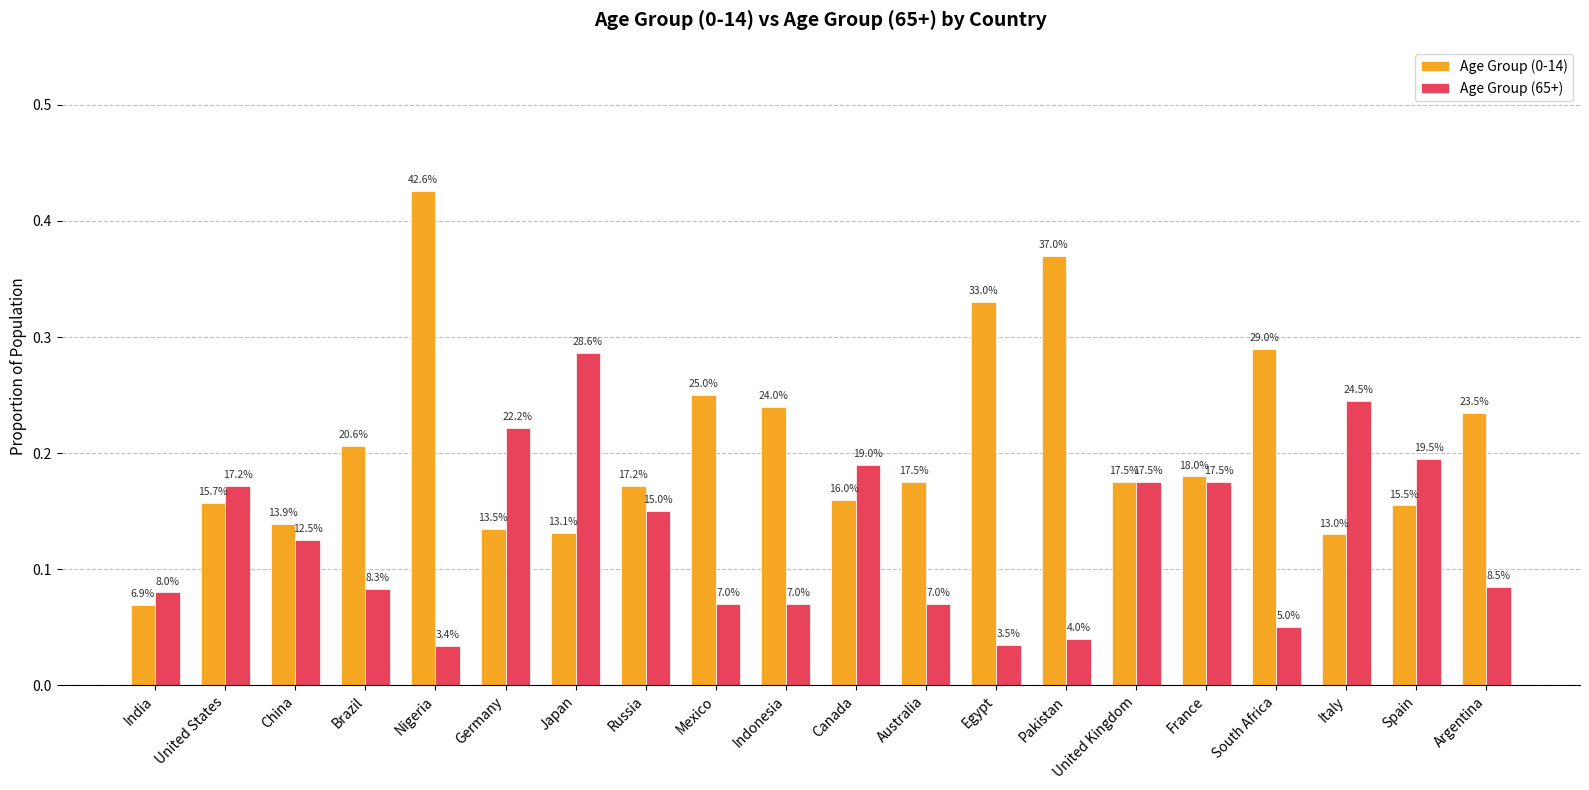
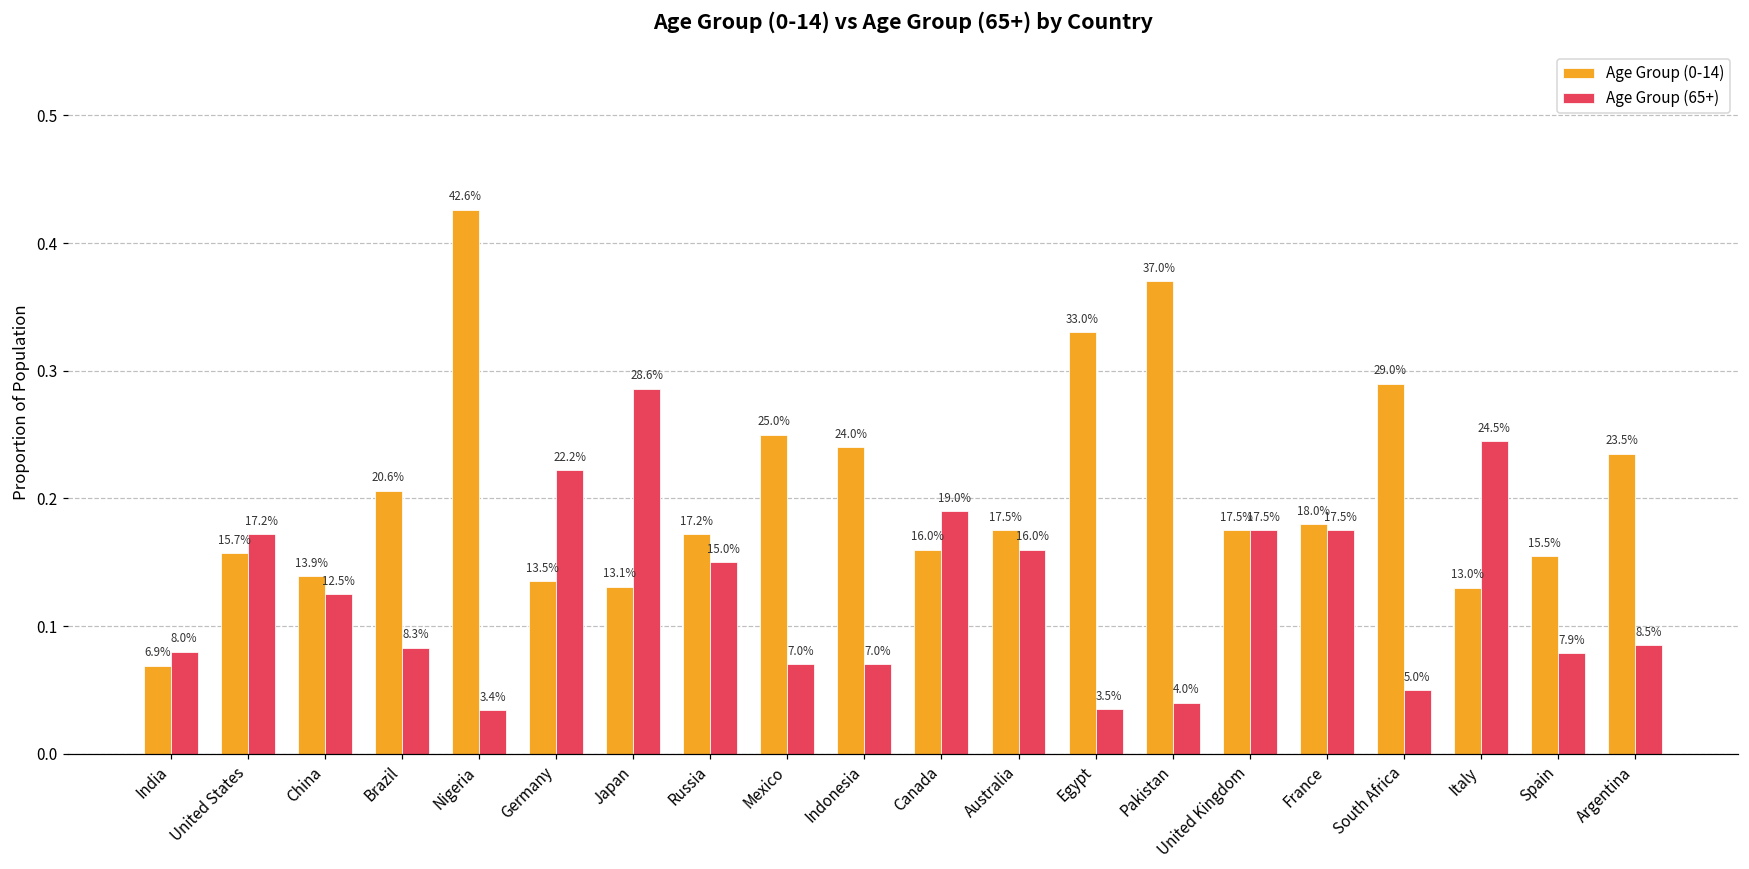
  {
    "Age Group (0-14)": {
      "India": "6.9%",
      "United States": "15.7%",
      "China": "13.9%",
      "Brazil": "20.6%",
      "Nigeria": "42.6%",
      "Germany": "13.5%",
      "Japan": "13.1%",
      "Russia": "17.2%",
      "Mexico": "25.0%",
      "Indonesia": "24.0%",
      "Canada": "16.0%",
      "Australia": "17.5%",
      "Egypt": "33.0%",
      "Pakistan": "37.0%",
      "France": "18.0%",
      "South Africa": "29.0%",
      "Italy": "13.0%",
      "Spain": "15.5%",
      "Argentina": "23.5%"
    },
    "Age Group (65+)": {
      "India": "8.0%",
      "United States": "17.2%",
      "China": "12.5%",
      "Brazil": "8.3%",
      "Nigeria": "3.4%",
      "Germany": "22.2%",
      "Japan": "28.6%",
      "Russia": "15.0%",
      "Mexico": "7.0%",
      "Indonesia": "7.0%",
      "Canada": "19.0%",
-     "Australia": "7.0%",
+     "Australia": "16.0%",
      "Egypt": "3.5%",
      "Pakistan": "4.0%",
      "France": "17.5%",
      "South Africa": "5.0%",
      "Italy": "24.5%",
-     "Spain": "19.5%",
+     "Spain": "7.9%",
      "Argentina": "8.5%"
    }
  }
